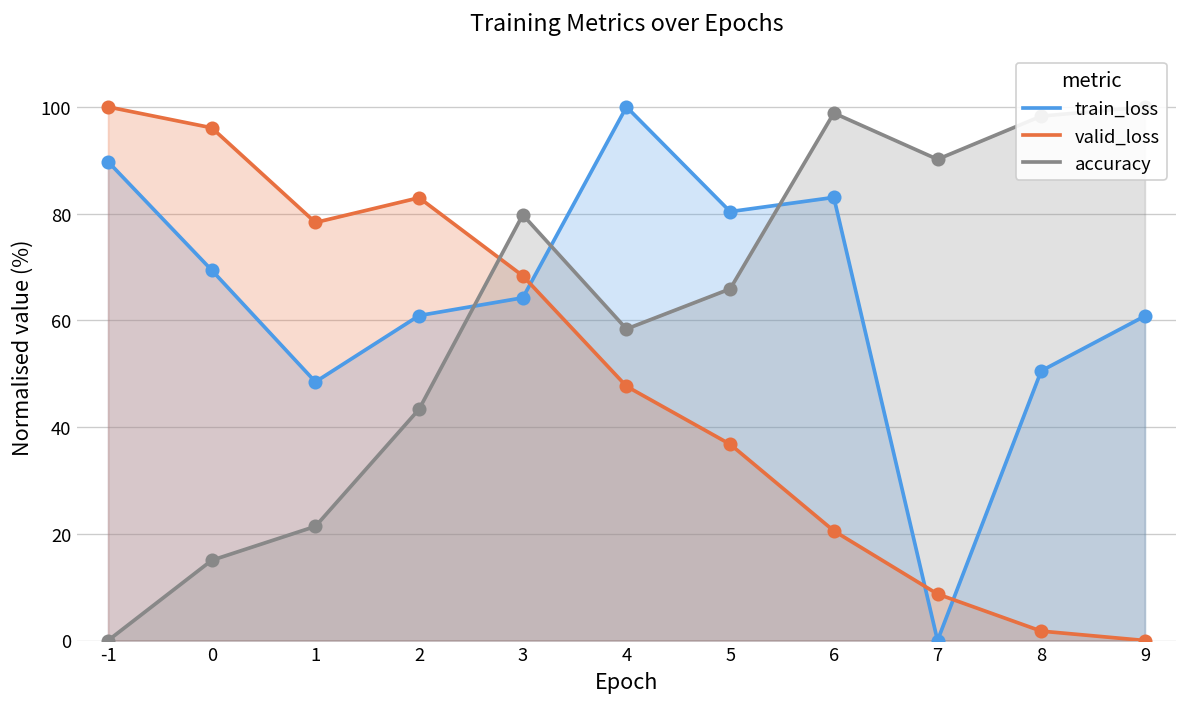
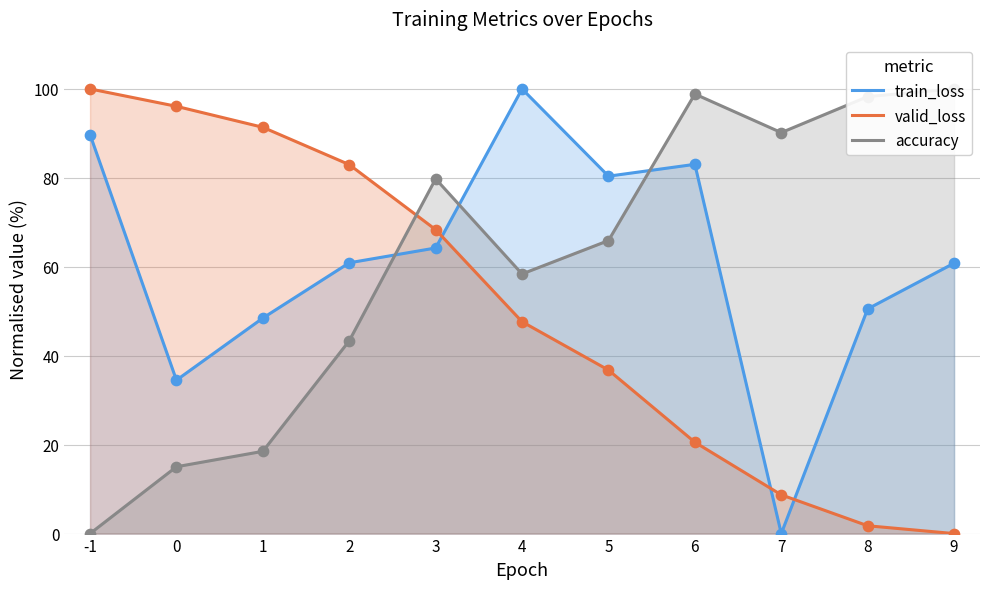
  {
    "train_loss": {
      "-1": 90,
-     "0": 69,
+     "0": 34,
      "1": 48,
      "2": 61,
      "3": 64,
      "4": 100,
      "5": 80,
      "6": 83,
      "7": 0,
      "8": 51,
      "9": 61
    },
    "valid_loss": {
      "-1": 100,
      "0": 96,
-     "1": 78,
+     "1": 91,
      "2": 83,
      "3": 68,
      "4": 48,
      "5": 37,
      "6": 21,
      "7": 9,
      "8": 2,
      "9": 0
    },
    "accuracy": {
      "-1": 0,
      "0": 15,
-     "1": 21,
+     "1": 18,
      "2": 43,
      "3": 80,
      "4": 58,
      "5": 66,
      "6": 99,
      "7": 90
    }
  }
